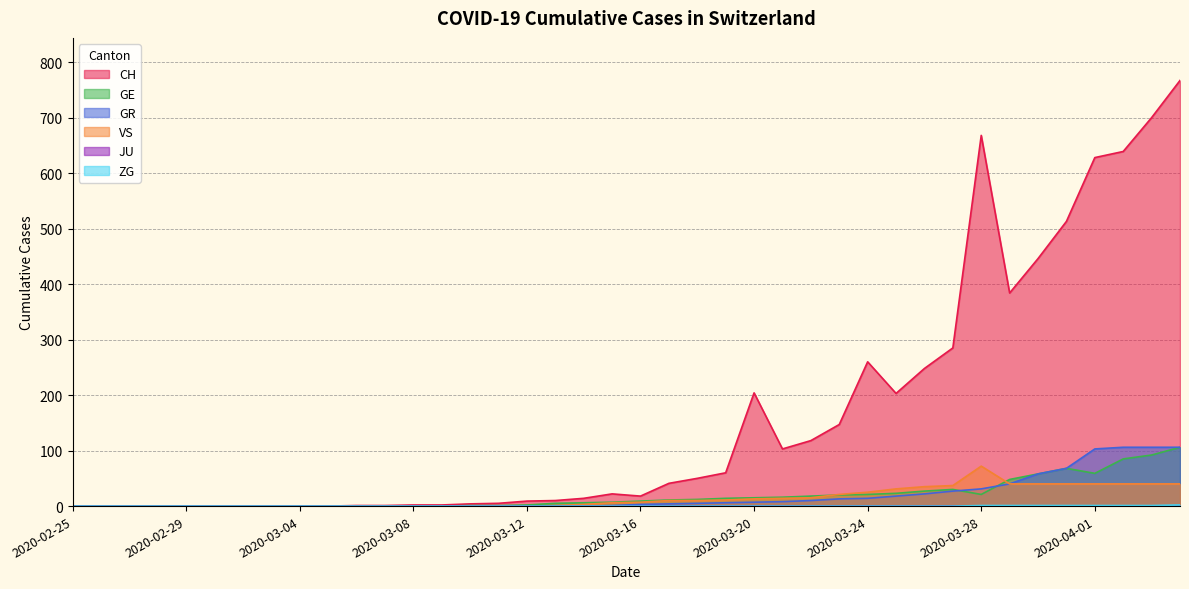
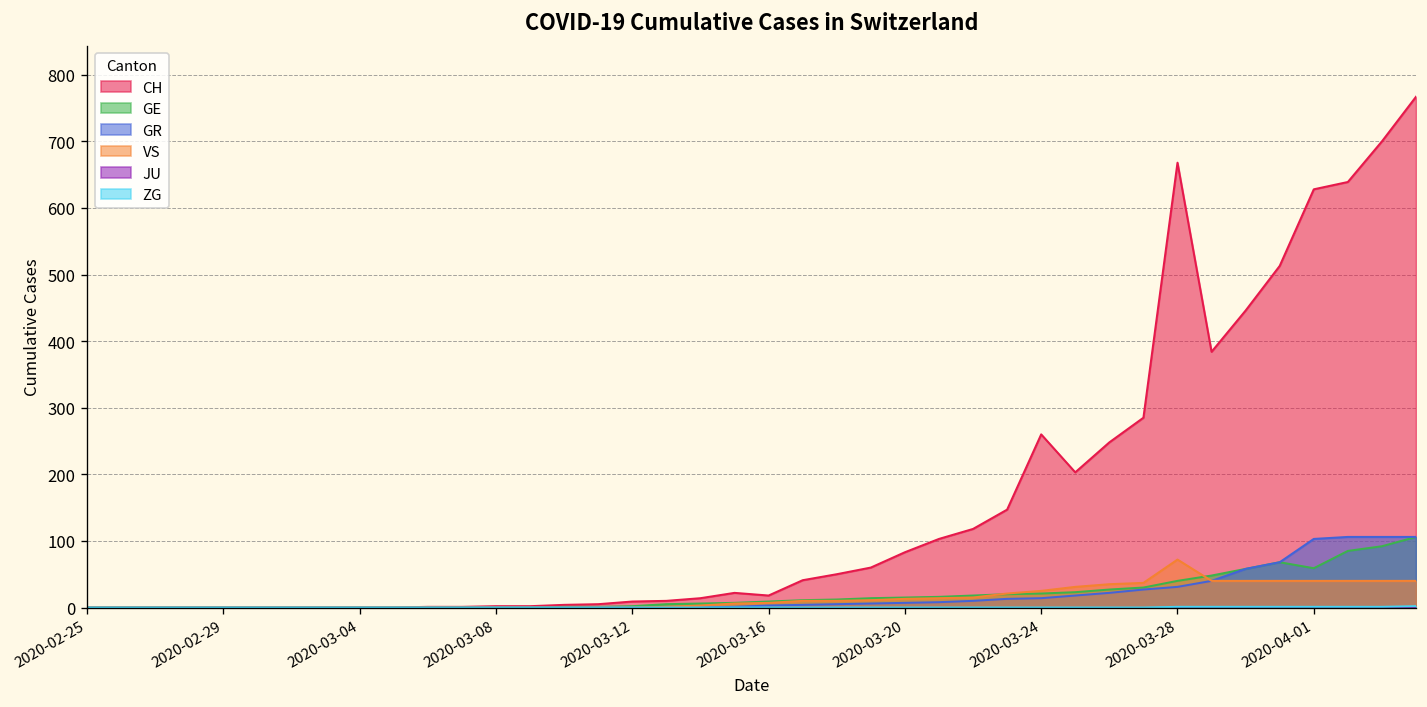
  {
    "CH": {
      "2020-03-12": 10,
      "2020-03-16": 20,
-     "2020-03-20": 200,
+     "2020-03-20": 80,
      "2020-03-24": 260,
      "2020-03-28": 670,
      "2020-04-01": 630
    },
    "GE": {
-     "2020-03-28": 20,
+     "2020-03-28": 40,
      "2020-04-01": 60
    },
    "GR": {
      "2020-03-20": 10,
      "2020-03-24": 10,
      "2020-03-28": 30,
      "2020-04-01": 100
    },
    "VS": {
      "2020-03-28": 70,
      "2020-04-01": 40
    }
  }
